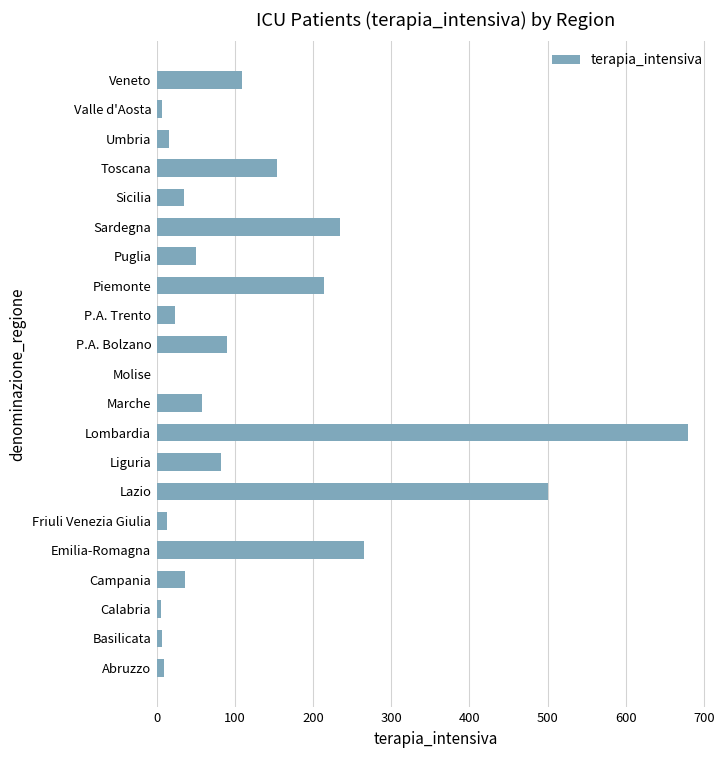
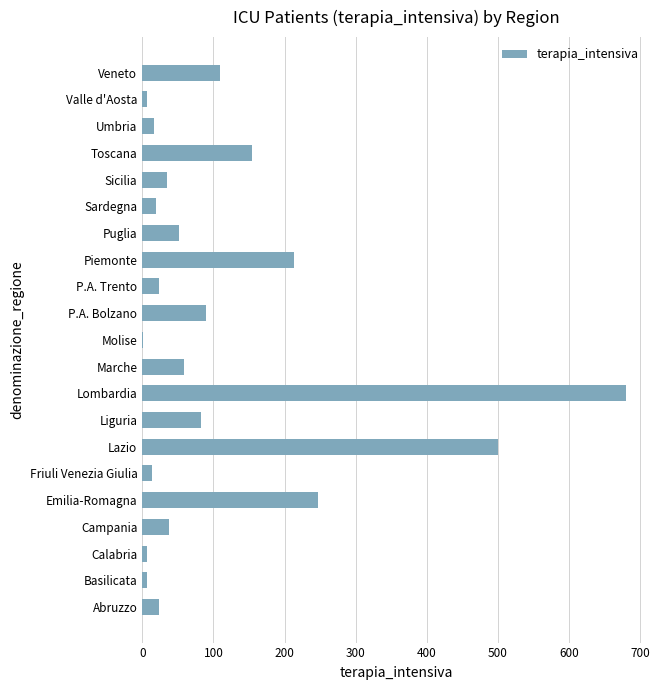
  {
    "Veneto": 110,
    "Valle d'Aosta": 10,
    "Umbria": 20,
    "Toscana": 150,
    "Sicilia": 40,
-   "Sardegna": 240,
+   "Sardegna": 20,
    "Puglia": 50,
    "Piemonte": 210,
    "P.A. Trento": 20,
    "P.A. Bolzano": 90,
    "Marche": 60,
    "Lombardia": 680,
    "Liguria": 80,
    "Lazio": 500,
    "Friuli Venezia Giulia": 10,
-   "Emilia-Romagna": 270,
+   "Emilia-Romagna": 250,
    "Campania": 40,
    "Calabria": 10,
    "Basilicata": 10,
-   "Abruzzo": 10
+   "Abruzzo": 20
  }
